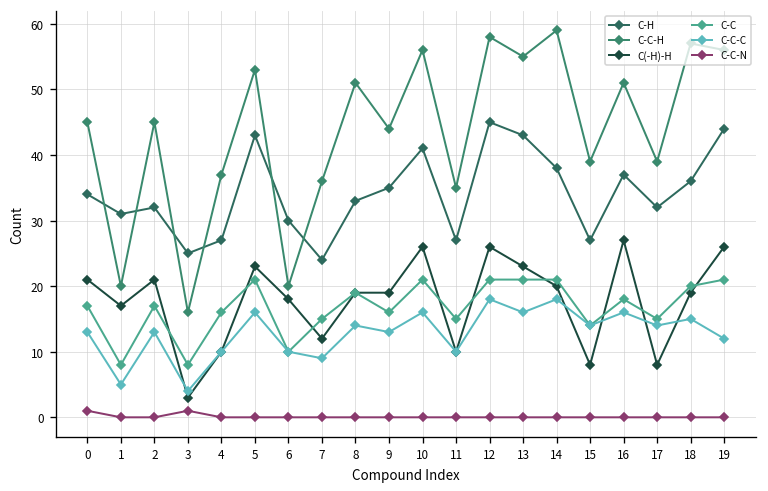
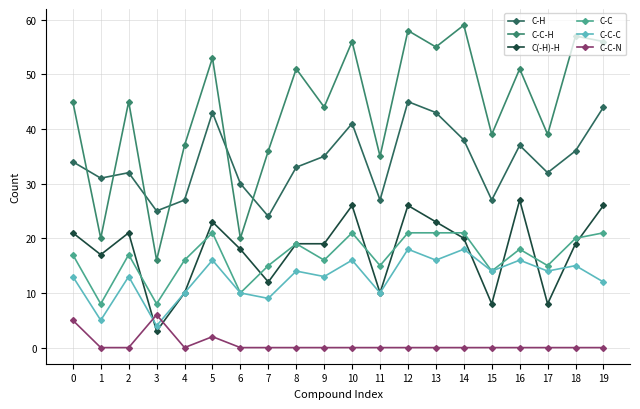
  {
    "C-C-N": {
-     "0": 1,
+     "0": 5,
      "1": 0,
      "2": 0,
-     "3": 1,
+     "3": 6,
      "4": 0,
-     "5": 0,
+     "5": 2,
      "6": 0,
      "7": 0,
      "8": 0,
      "9": 0,
      "10": 0,
      "11": 0,
      "12": 0,
      "13": 0,
      "14": 0,
      "15": 0,
      "16": 0,
      "17": 0,
      "18": 0,
      "19": 0
    }
  }
